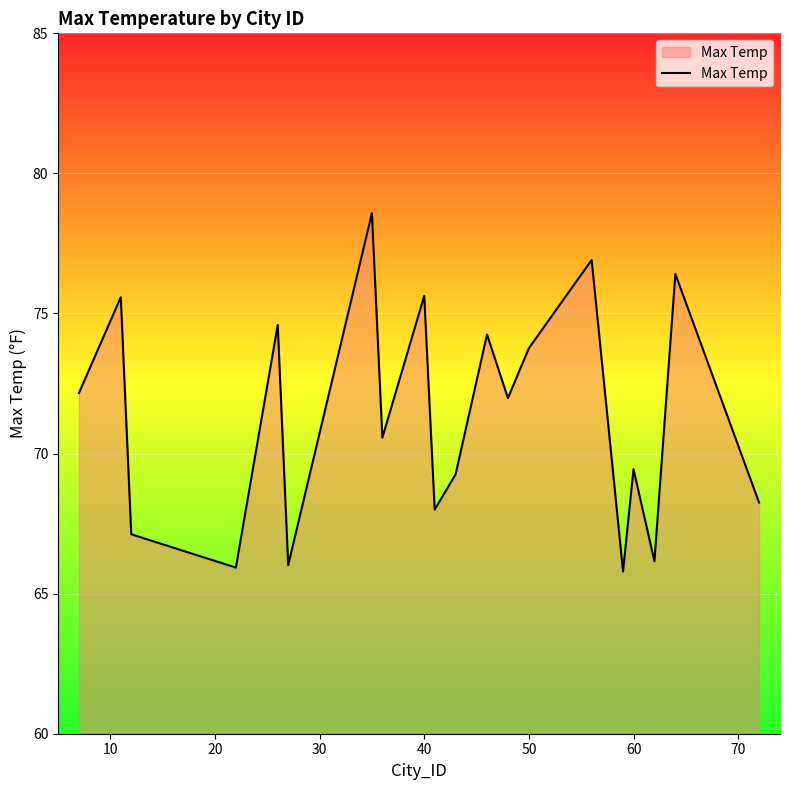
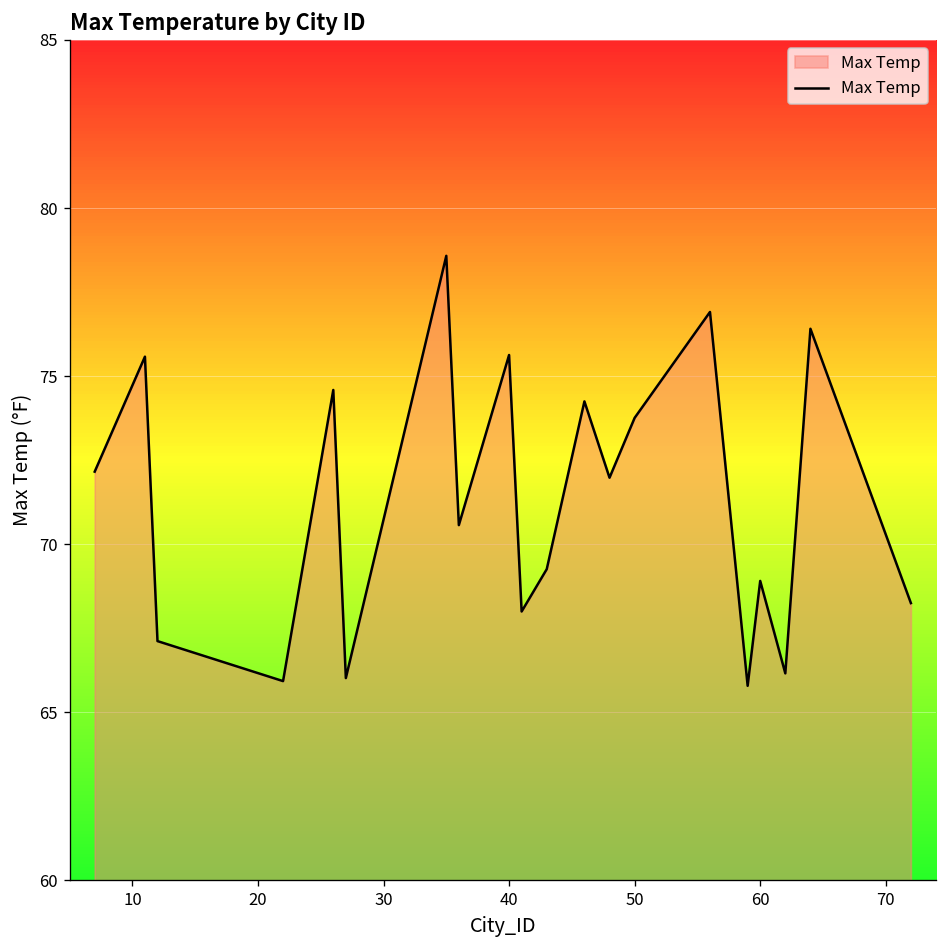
  {
    "40": 75.6,
    "50": 73.8,
-   "60": 69.4
+   "60": 68.9
  }
